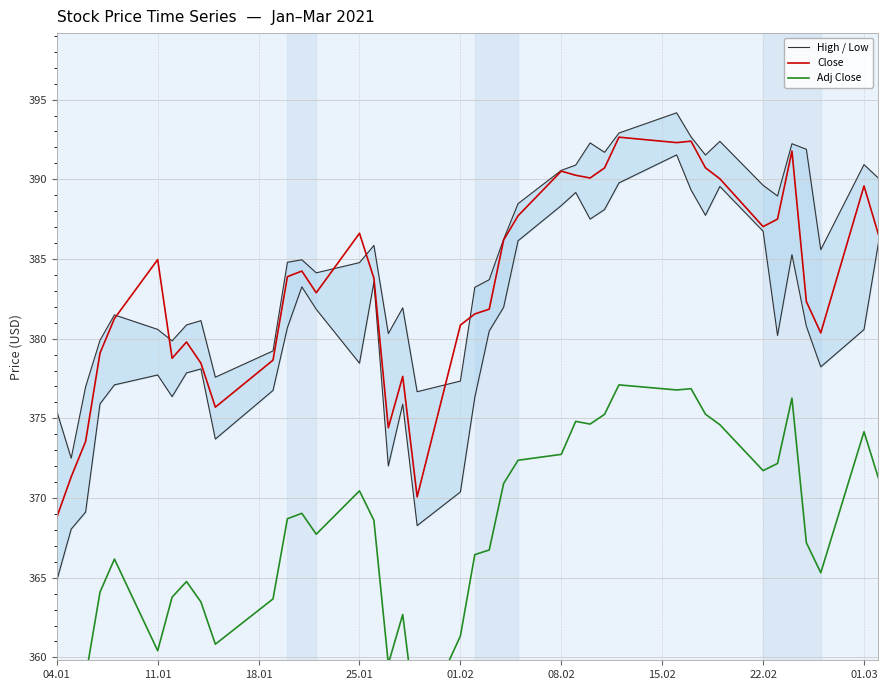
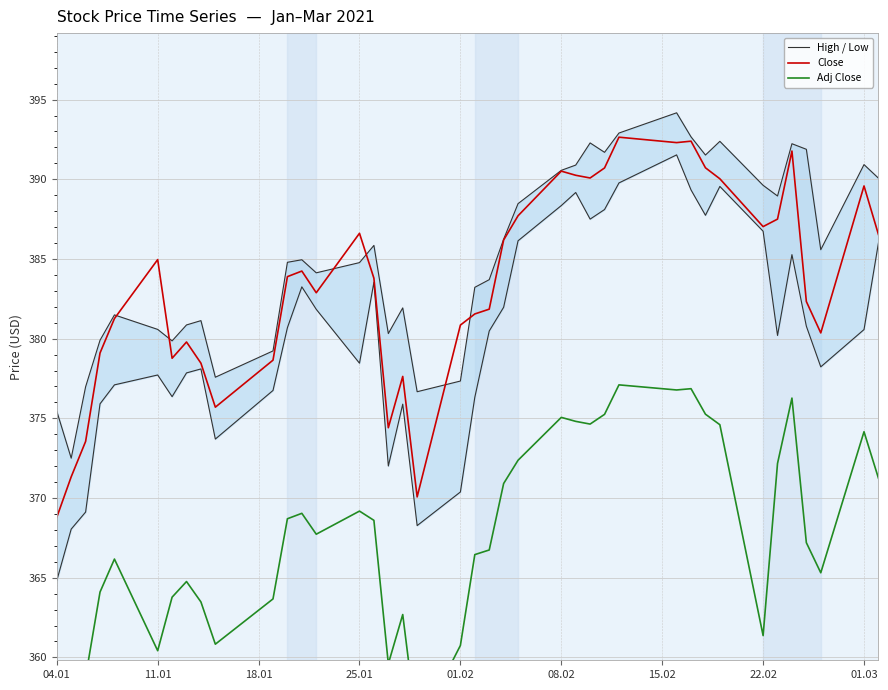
  {
    "Close": {
      "04.01": 368.8,
      "11.01": 385.0,
      "25.01": 386.6,
      "01.02": 380.9,
      "22.02": 387.0,
      "01.03": 389.6
    },
    "Adj Close": {
      "11.01": 360.4,
-     "25.01": 370.5,
-     "01.02": 361.3,
-     "08.02": 372.7,
-     "22.02": 371.7,
+     "25.01": 369.2,
+     "01.02": 360.8,
+     "08.02": 375.1,
+     "22.02": 361.4,
      "01.03": 374.2
    }
  }
